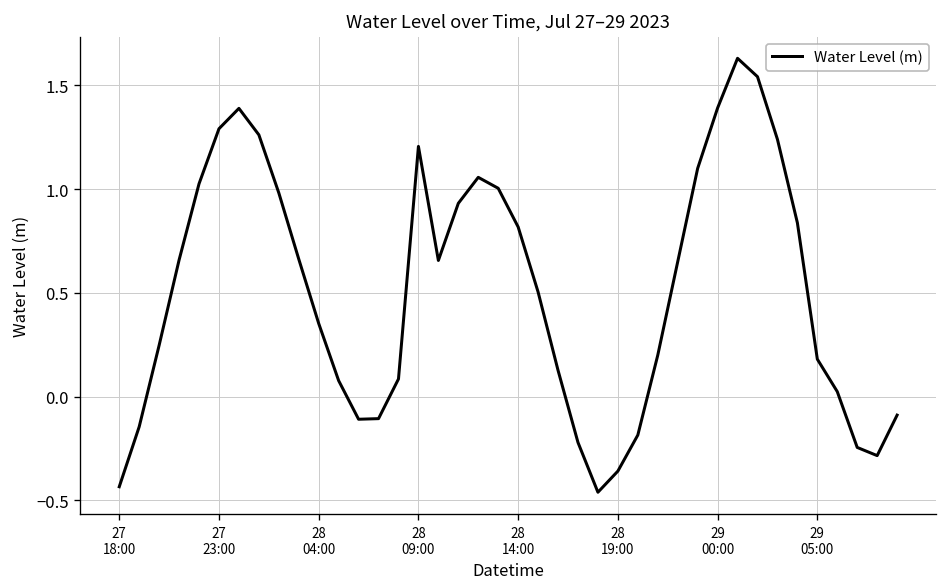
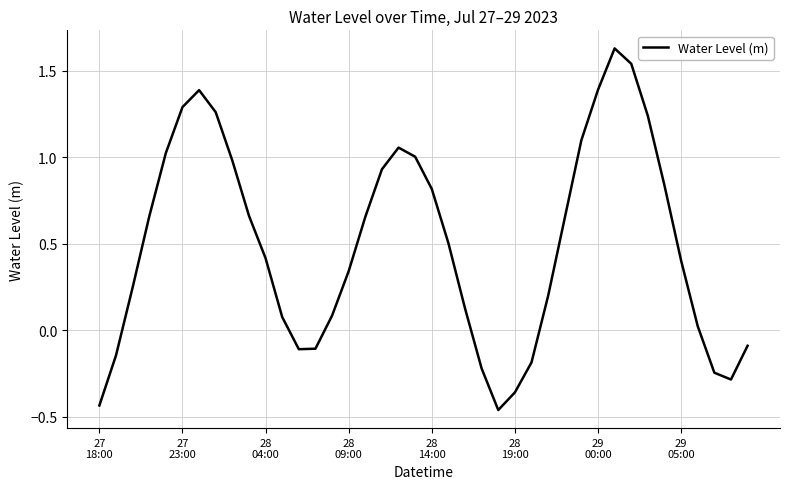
  {
    "27 18:00": -0.43,
    "27 23:00": 1.29,
-   "28 04:00": 0.35,
-   "28 09:00": 1.21,
+   "28 04:00": 0.42,
+   "28 09:00": 0.34,
    "28 14:00": 0.82,
    "28 19:00": -0.36,
    "29 00:00": 1.39,
-   "29 05:00": 0.18
+   "29 05:00": 0.40
  }
